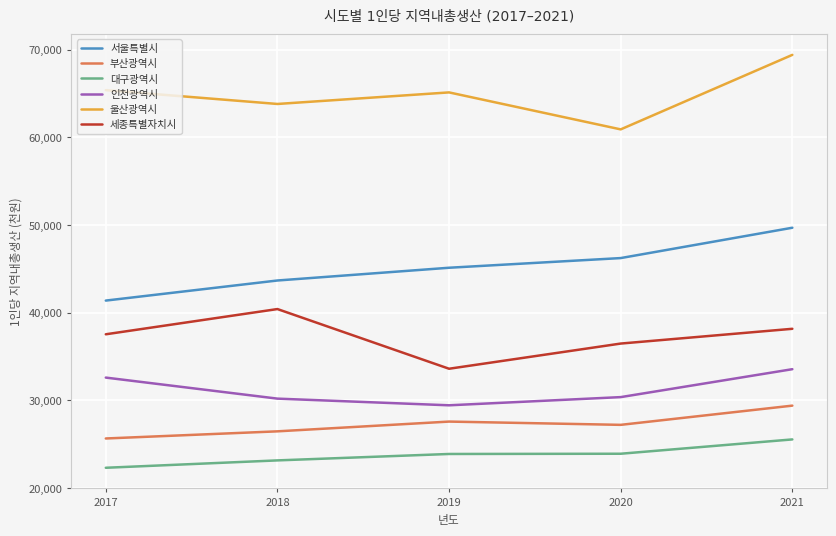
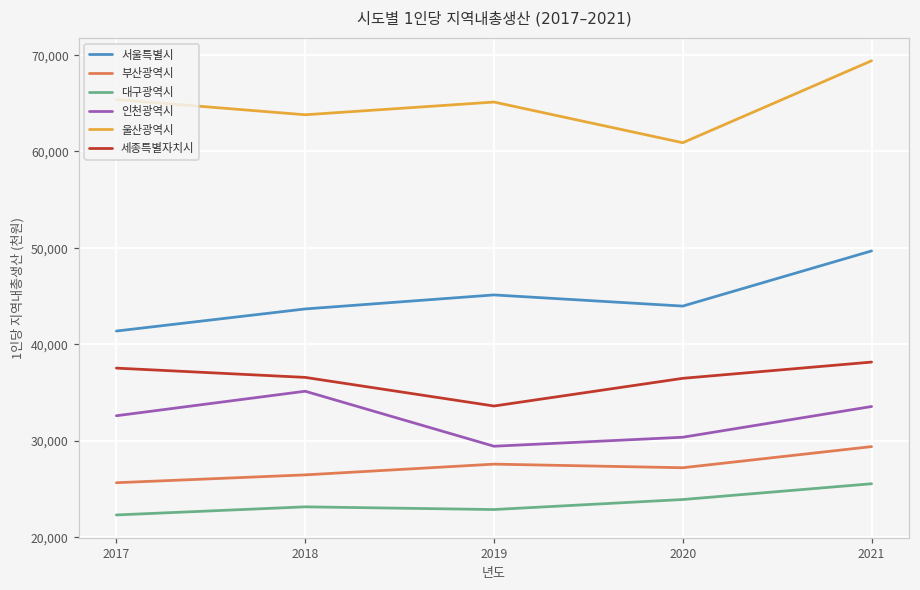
  {
    "서울특별시": {
      "2017": "41,000",
      "2018": "44,000",
      "2019": "45,000",
-     "2020": "46,000",
+     "2020": "44,000",
      "2021": "50,000"
    },
    "대구광역시": {
      "2017": "22,000",
      "2018": "23,000",
-     "2019": "24,000",
+     "2019": "23,000",
      "2020": "24,000",
      "2021": "26,000"
    },
    "인천광역시": {
      "2017": "33,000",
-     "2018": "30,000",
+     "2018": "35,000",
      "2019": "29,000",
      "2020": "30,000",
      "2021": "34,000"
    },
    "세종특별자치시": {
      "2017": "38,000",
-     "2018": "40,000",
+     "2018": "37,000",
      "2019": "34,000",
      "2020": "36,000",
      "2021": "38,000"
    }
  }
